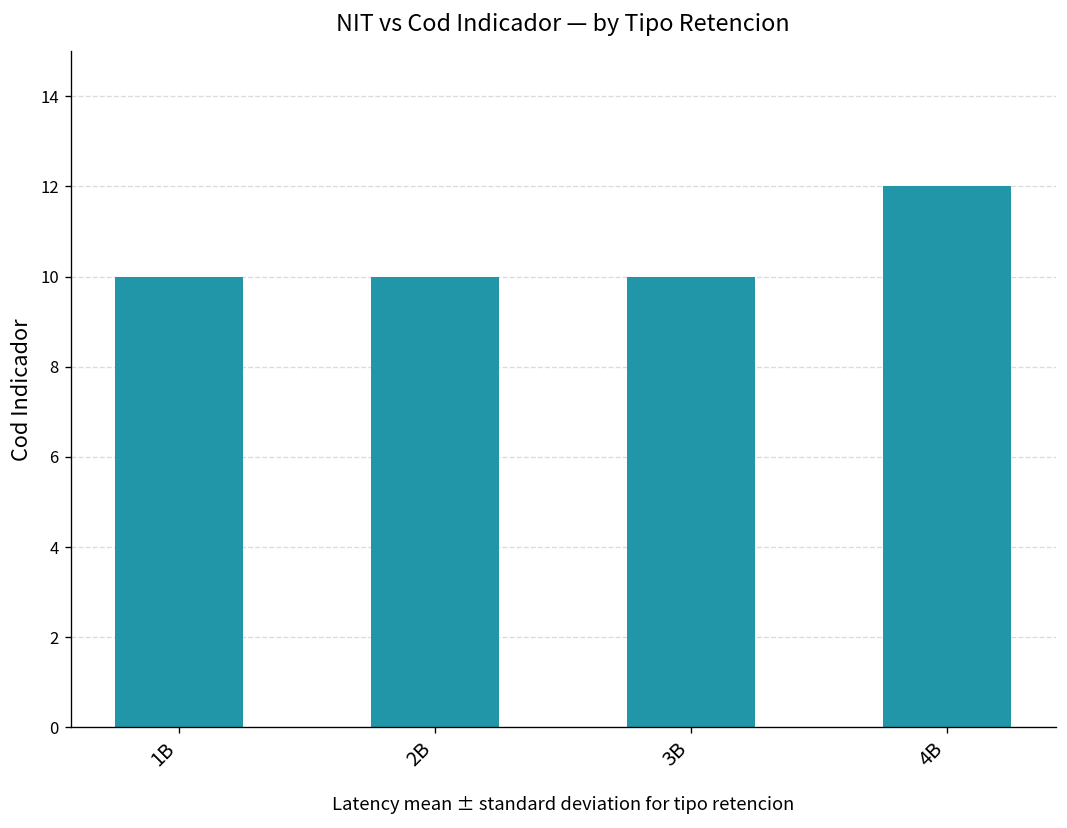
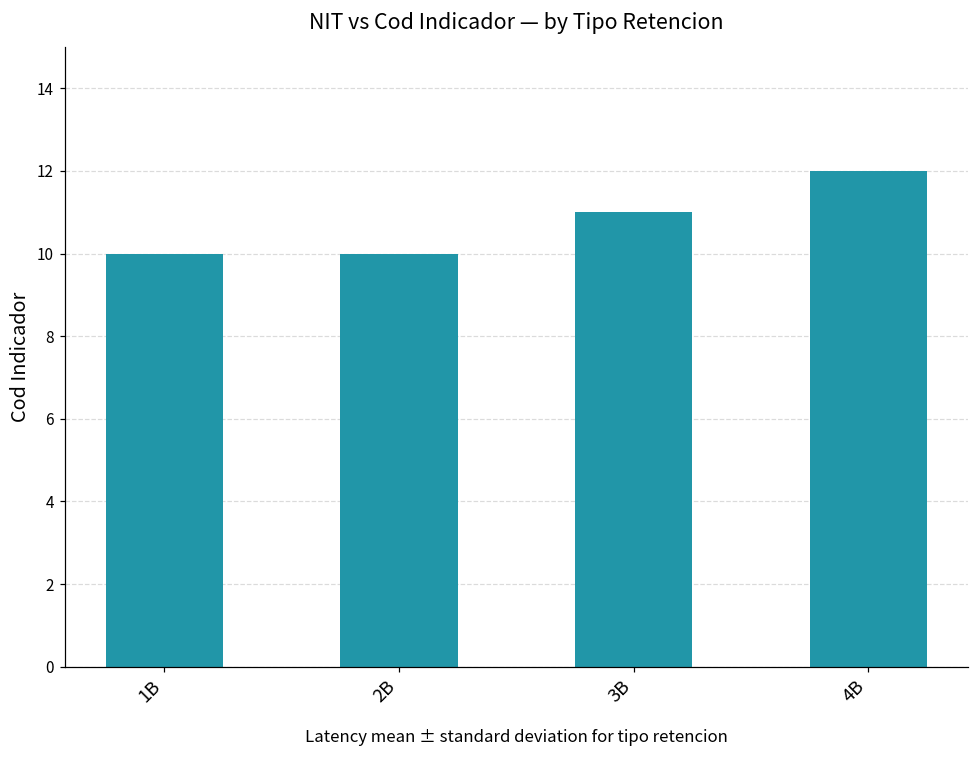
  {
    "1B": 10,
    "2B": 10,
-   "3B": 10,
+   "3B": 11,
    "4B": 12
  }
